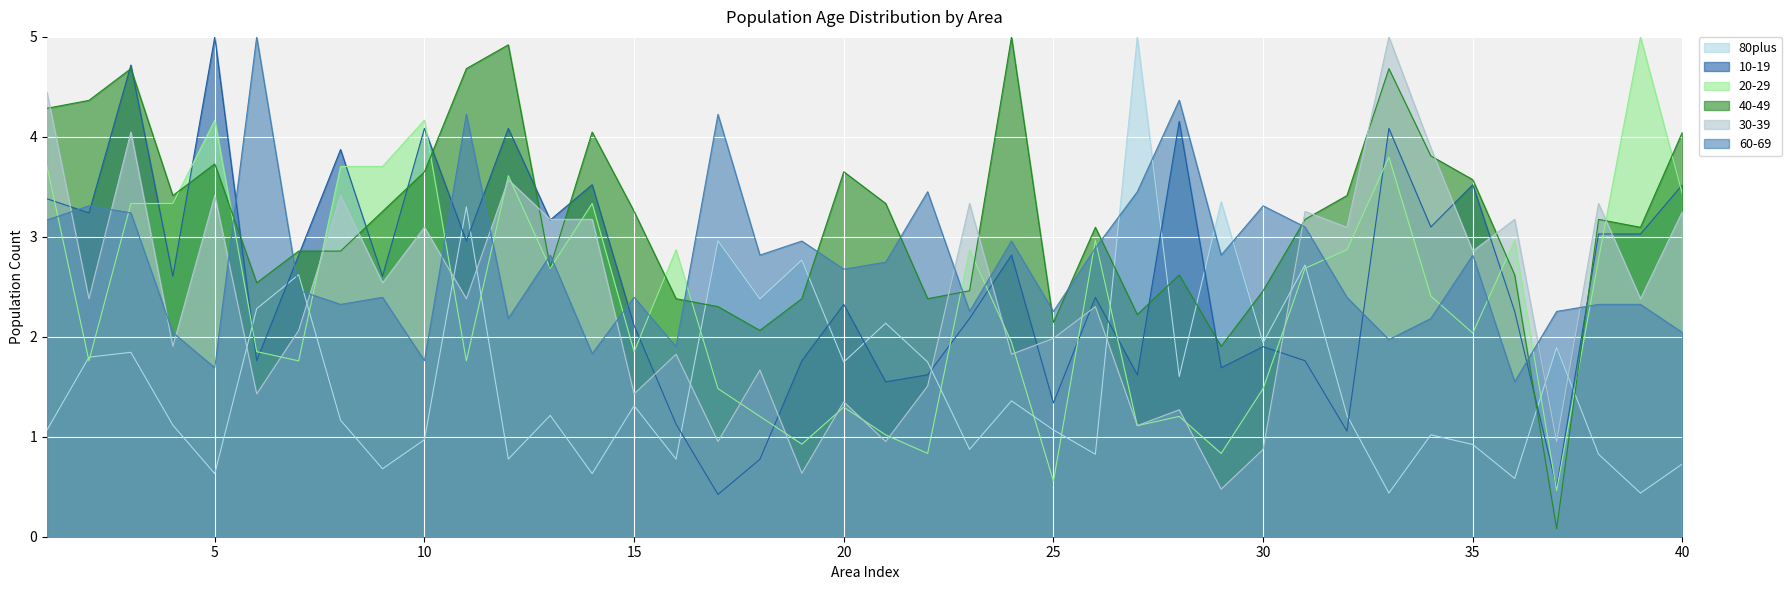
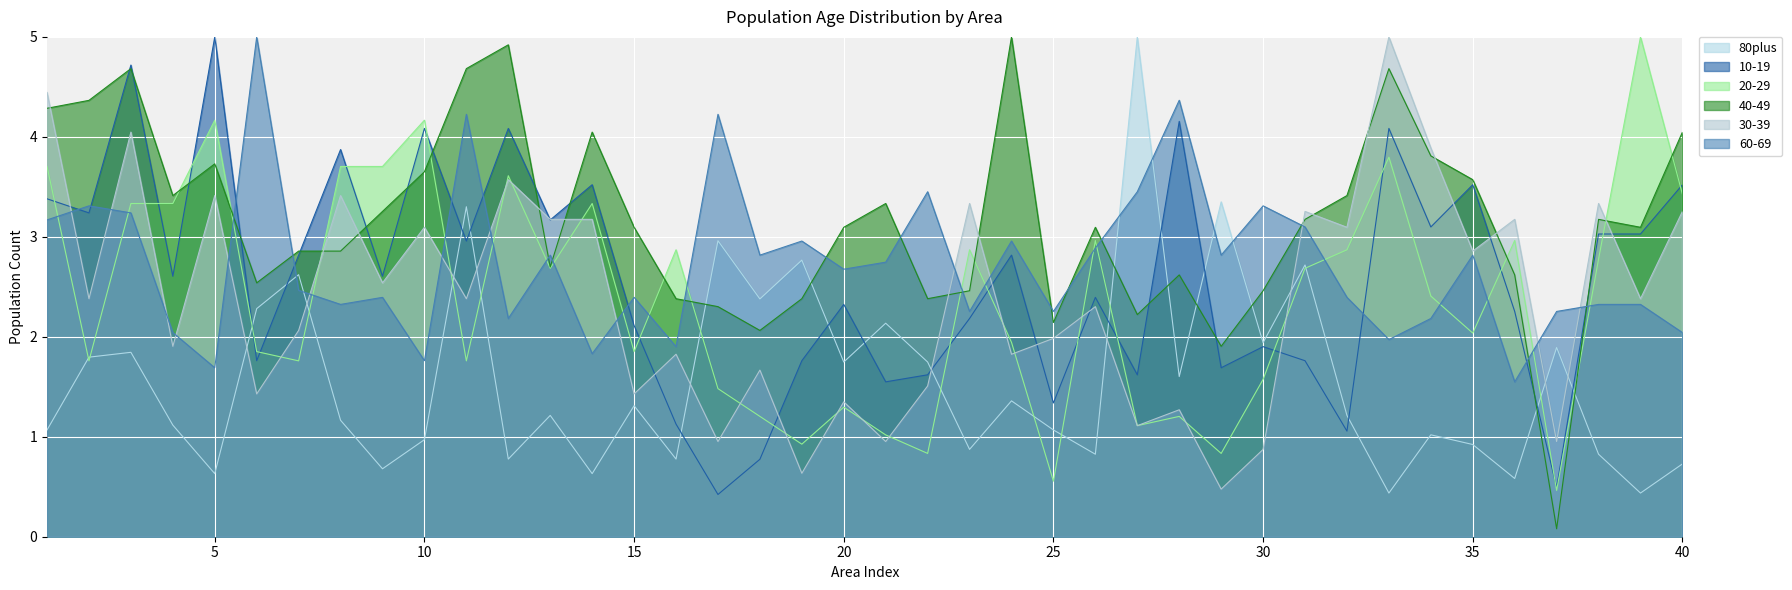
  {
    "20-29": {
      "5": 4.2,
      "10": 4.2,
      "15": 1.9,
      "20": 1.3,
      "25": 0.6,
-     "30": 1.5,
+     "30": 1.6,
      "35": 2.0,
      "40": 3.4
    },
    "40-49": {
      "5": 3.7,
      "10": 3.7,
-     "15": 3.3,
-     "20": 3.7,
+     "15": 3.1,
+     "20": 3.1,
      "25": 2.1,
      "30": 2.5,
      "35": 3.6,
      "40": 4.0
    }
  }
